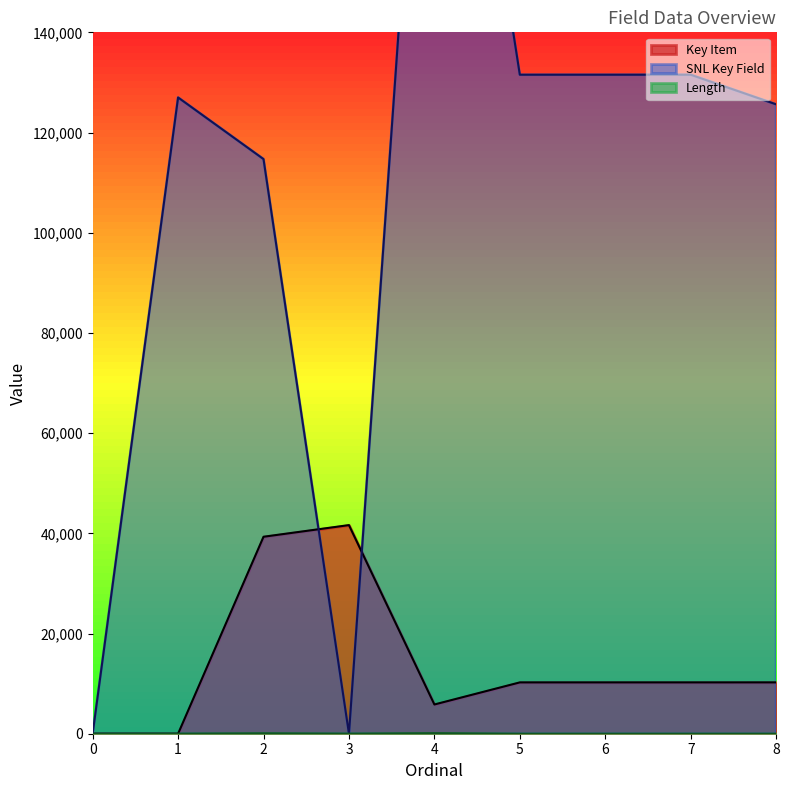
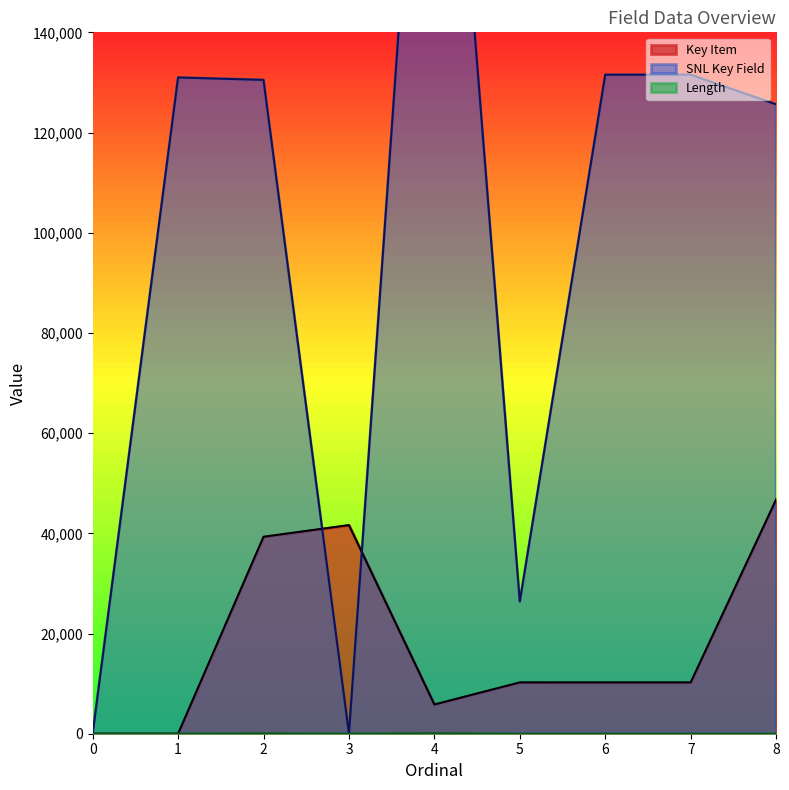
  {
    "Key Item": {
      "2": "39,000",
      "3": "42,000",
      "4": "6,000",
      "5": "10,000",
      "6": "10,000",
      "7": "10,000",
-     "8": "10,000"
+     "8": "47,000"
    },
    "SNL Key Field": {
-     "1": "127,000",
-     "2": "115,000",
-     "5": "132,000",
+     "1": "131,000",
+     "2": "131,000",
+     "5": "26,000",
      "6": "132,000",
      "8": "126,000"
    },
    "Length": {
      "2": "0",
      "4": "0",
      "5": "0",
      "6": "0",
      "7": "0",
      "8": "0"
    }
  }
